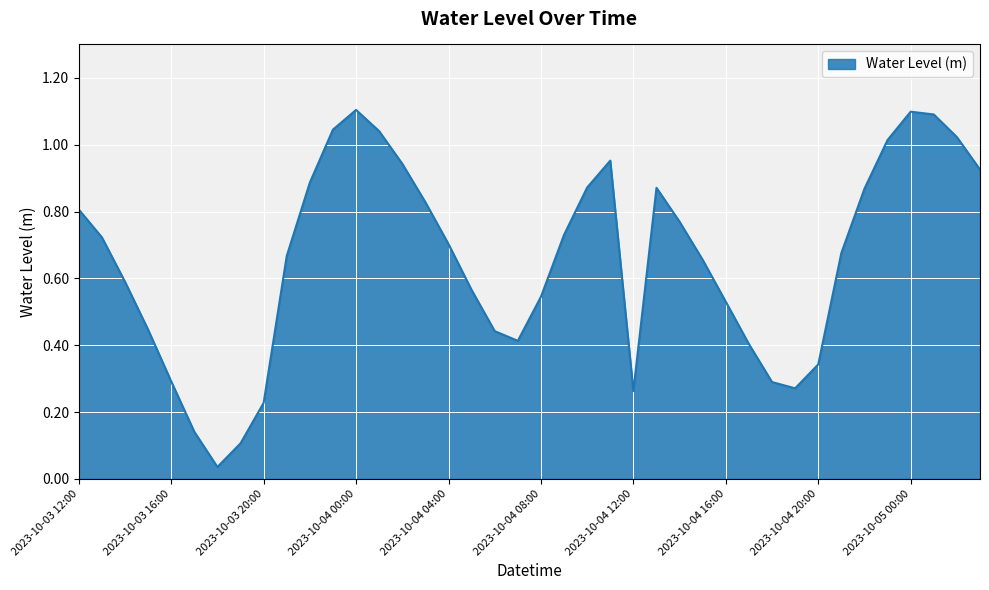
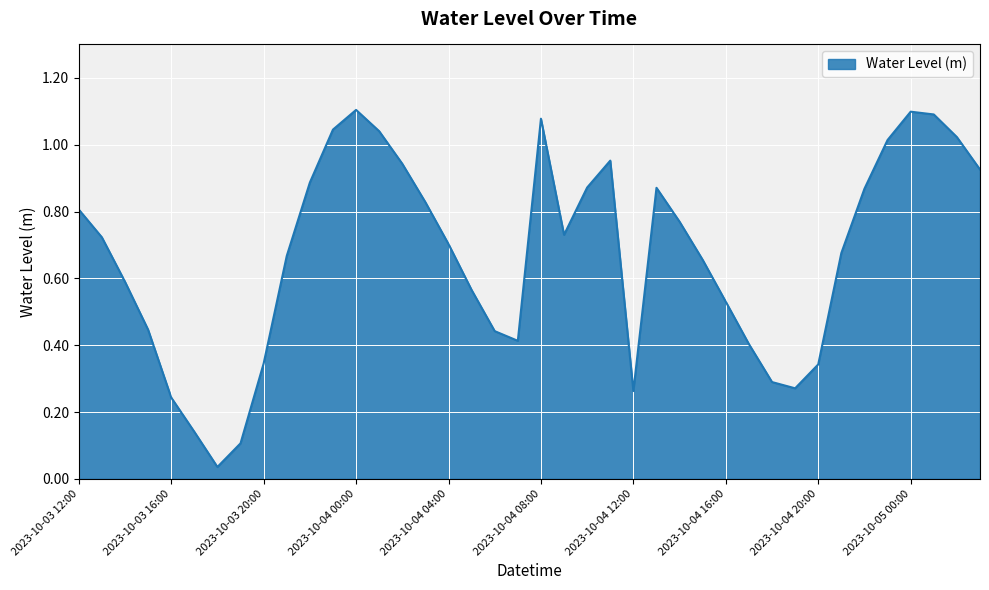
  {
    "2023-10-03 12:00": 0.81,
-   "2023-10-03 16:00": 0.29,
-   "2023-10-03 20:00": 0.23,
+   "2023-10-03 16:00": 0.24,
+   "2023-10-03 20:00": 0.35,
    "2023-10-04 00:00": 1.10,
    "2023-10-04 04:00": 0.70,
-   "2023-10-04 08:00": 0.54,
+   "2023-10-04 08:00": 1.08,
    "2023-10-04 12:00": 0.26,
    "2023-10-04 16:00": 0.53,
    "2023-10-04 20:00": 0.34,
    "2023-10-05 00:00": 1.10
  }
